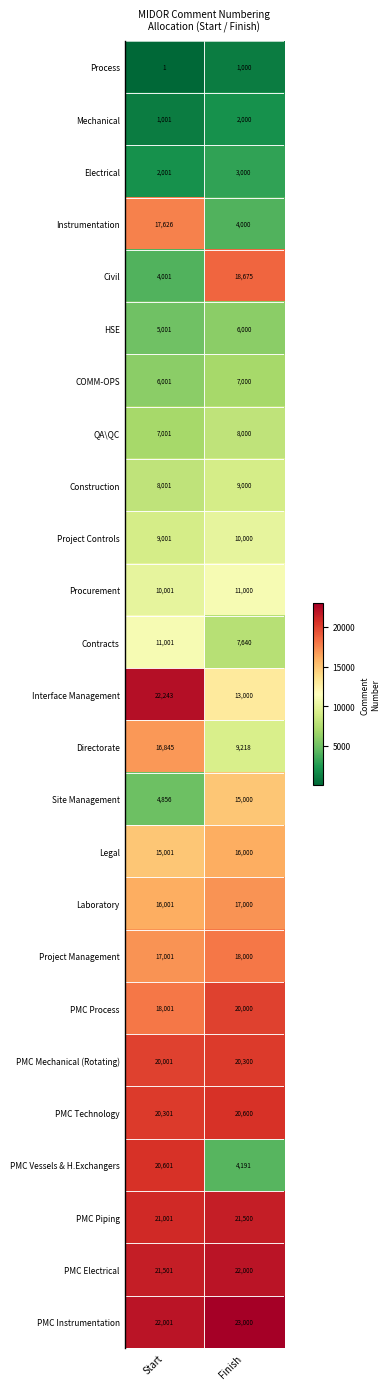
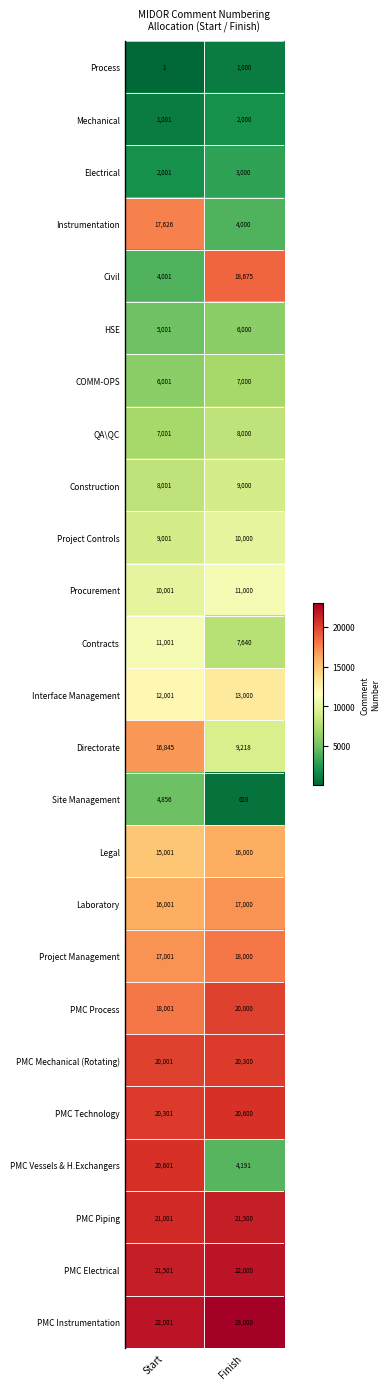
  {
    "Process": {
      "Start": "1",
      "Finish": "1,000"
    },
    "Mechanical": {
      "Start": "1,001",
      "Finish": "2,000"
    },
    "Electrical": {
      "Start": "2,001",
      "Finish": "3,000"
    },
    "Instrumentation": {
      "Start": "17,626",
      "Finish": "4,000"
    },
    "Civil": {
      "Start": "4,001",
      "Finish": "18,675"
    },
    "HSE": {
      "Start": "5,001",
      "Finish": "6,000"
    },
    "COMM-OPS": {
      "Start": "6,001",
      "Finish": "7,000"
    },
    "QA\\QC": {
      "Start": "7,001",
      "Finish": "8,000"
    },
    "Construction": {
      "Start": "8,001",
      "Finish": "9,000"
    },
    "Project Controls": {
      "Start": "9,001",
      "Finish": "10,000"
    },
    "Procurement": {
      "Start": "10,001",
      "Finish": "11,000"
    },
    "Contracts": {
      "Start": "11,001",
      "Finish": "7,640"
    },
    "Interface Management": {
-     "Start": "22,243",
+     "Start": "12,001",
      "Finish": "13,000"
    },
    "Directorate": {
      "Start": "16,845",
      "Finish": "9,218"
    },
    "Site Management": {
      "Start": "4,856",
-     "Finish": "15,000"
+     "Finish": "628"
    },
    "Legal": {
      "Start": "15,001",
      "Finish": "16,000"
    },
    "Laboratory": {
      "Start": "16,001",
      "Finish": "17,000"
    },
    "Project Management": {
      "Start": "17,001",
      "Finish": "18,000"
    },
    "PMC Process": {
      "Start": "18,001",
      "Finish": "20,000"
    },
    "PMC Mechanical (Rotating)": {
      "Start": "20,001",
      "Finish": "20,300"
    },
    "PMC Technology": {
      "Start": "20,301",
      "Finish": "20,600"
    },
    "PMC Vessels & H.Exchangers": {
      "Start": "20,601",
      "Finish": "4,191"
    },
    "PMC Piping": {
      "Start": "21,001",
      "Finish": "21,500"
    },
    "PMC Electrical": {
      "Start": "21,501",
      "Finish": "22,000"
    },
    "PMC Instrumentation": {
      "Start": "22,001",
      "Finish": "23,000"
    }
  }
